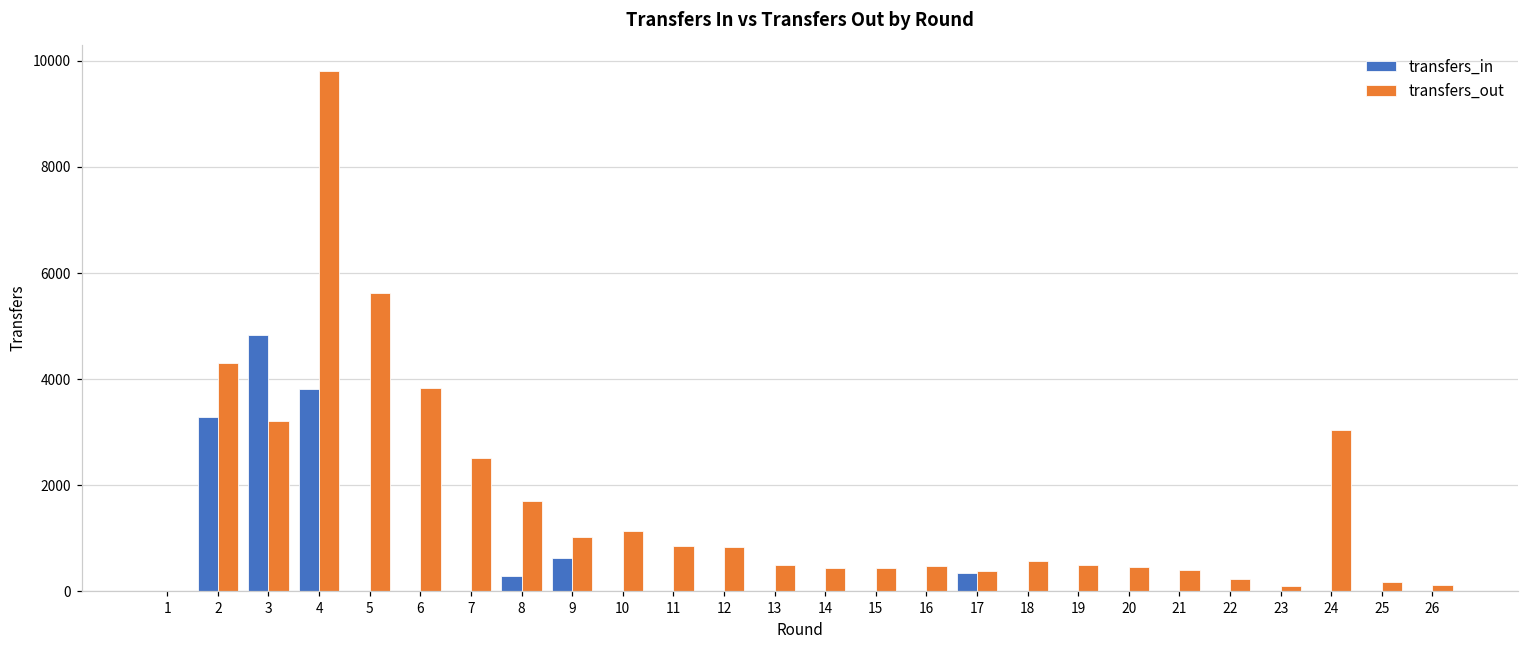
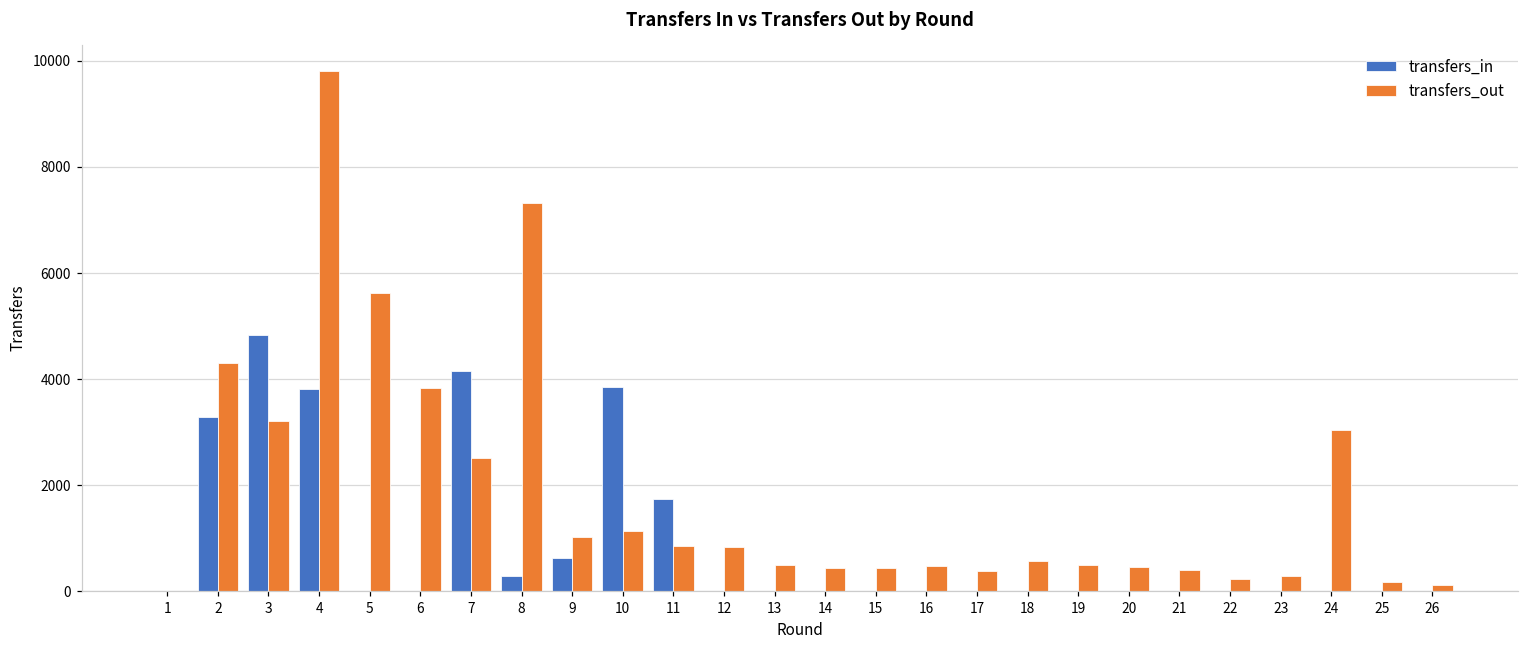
  {
    "transfers_in": {
      "1": 0,
      "2": 3300,
      "3": 4800,
      "4": 3800,
      "5": 0,
      "6": 0,
-     "7": 0,
+     "7": 4200,
      "8": 300,
      "9": 600,
-     "10": 0,
-     "11": 0,
+     "10": 3900,
+     "11": 1800,
      "12": 0,
      "13": 0,
      "14": 0,
      "15": 0,
      "16": 0,
-     "17": 400,
+     "17": 0,
      "18": 0,
      "19": 0,
      "20": 0,
      "21": 0,
      "22": 0,
      "23": 0,
      "24": 0,
      "25": 0,
      "26": 0
    },
    "transfers_out": {
      "1": 0,
      "2": 4300,
      "3": 3200,
      "4": 9800,
      "5": 5600,
      "6": 3800,
      "7": 2500,
-     "8": 1700,
+     "8": 7300,
      "9": 1000,
      "10": 1100,
      "11": 900,
      "12": 800,
      "13": 500,
      "14": 500,
      "15": 400,
      "16": 500,
      "17": 400,
      "18": 600,
      "19": 500,
      "20": 500,
      "21": 400,
      "22": 200,
-     "23": 100,
+     "23": 300,
      "24": 3000,
      "25": 200,
      "26": 100
    }
  }
